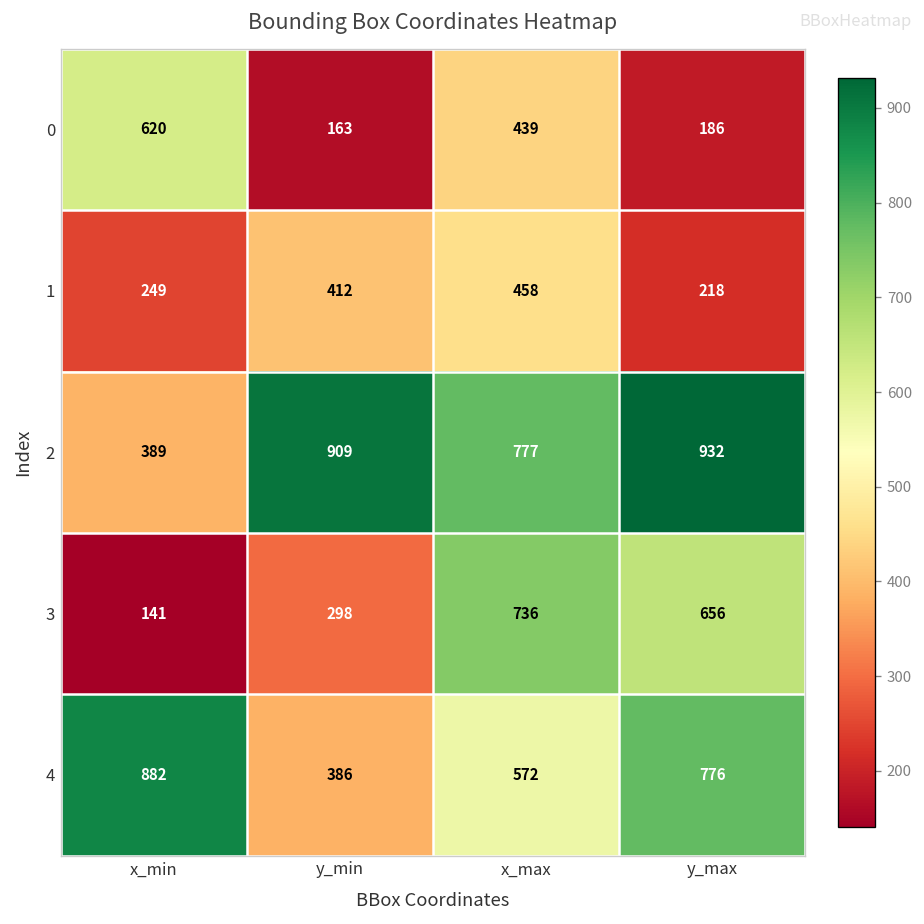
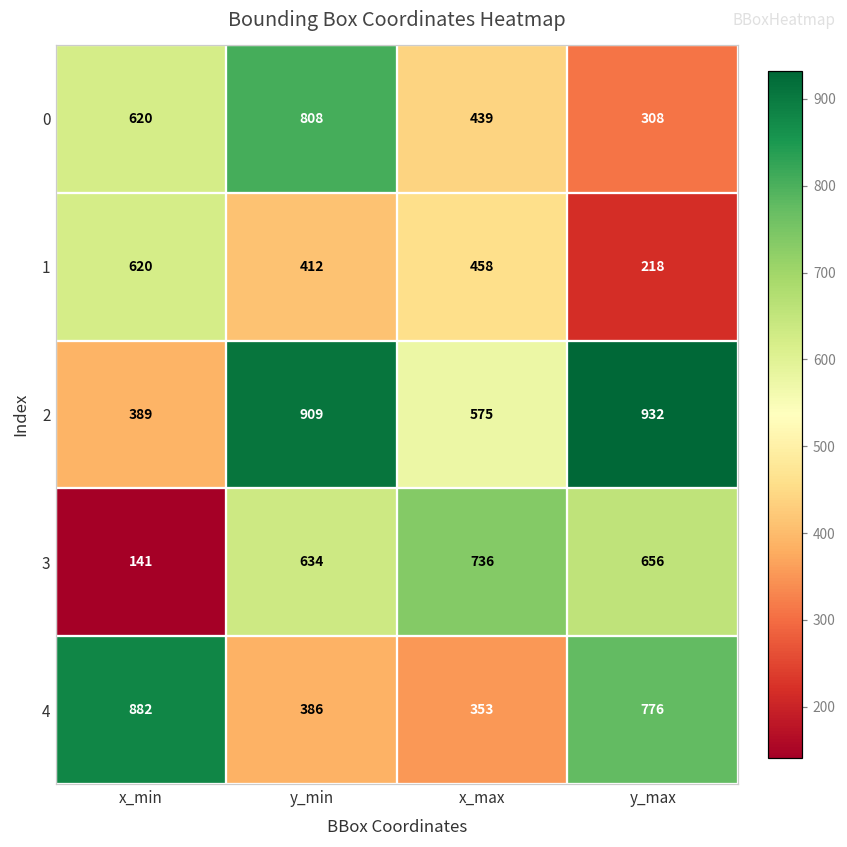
  {
    "0": {
      "x_min": 620,
-     "y_min": 163,
+     "y_min": 808,
      "x_max": 439,
-     "y_max": 186
+     "y_max": 308
    },
    "1": {
-     "x_min": 249,
+     "x_min": 620,
      "y_min": 412,
      "x_max": 458,
      "y_max": 218
    },
    "2": {
      "x_min": 389,
      "y_min": 909,
-     "x_max": 777,
+     "x_max": 575,
      "y_max": 932
    },
    "3": {
      "x_min": 141,
-     "y_min": 298,
+     "y_min": 634,
      "x_max": 736,
      "y_max": 656
    },
    "4": {
      "x_min": 882,
      "y_min": 386,
-     "x_max": 572,
+     "x_max": 353,
      "y_max": 776
    }
  }
